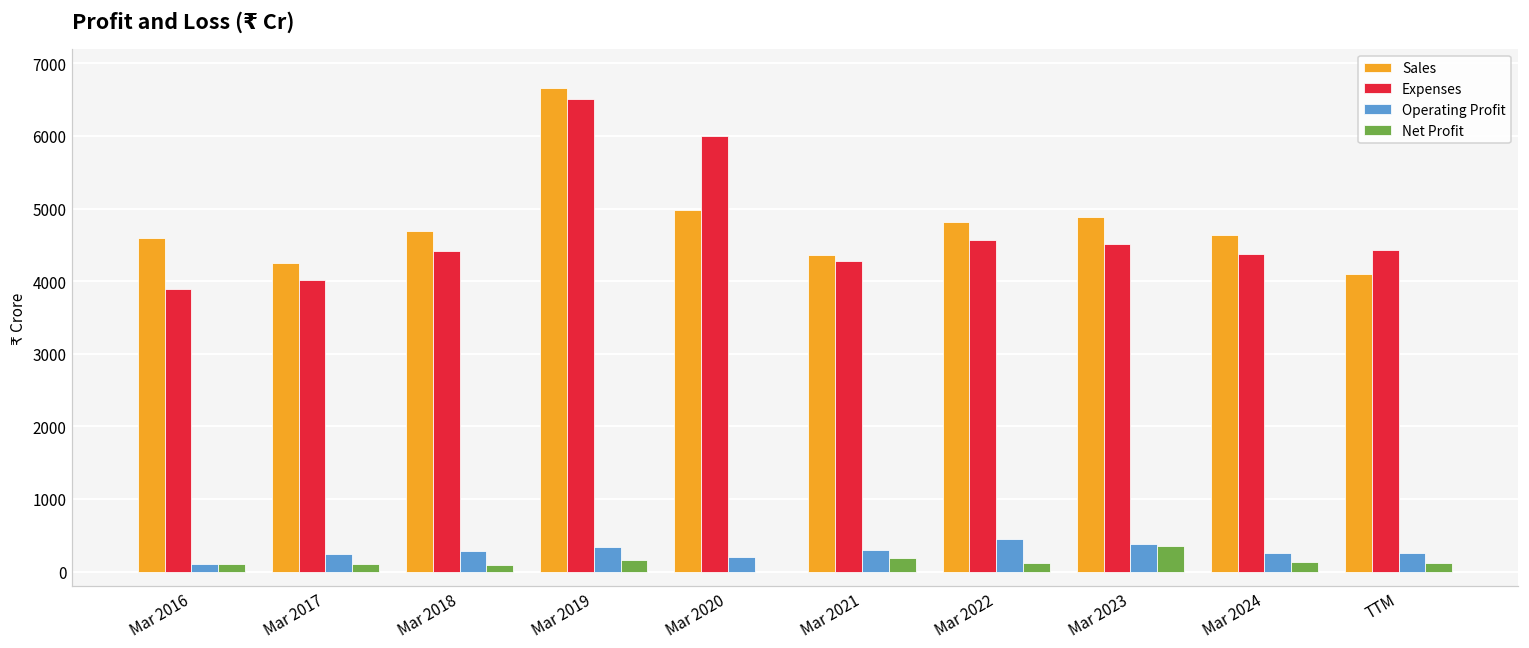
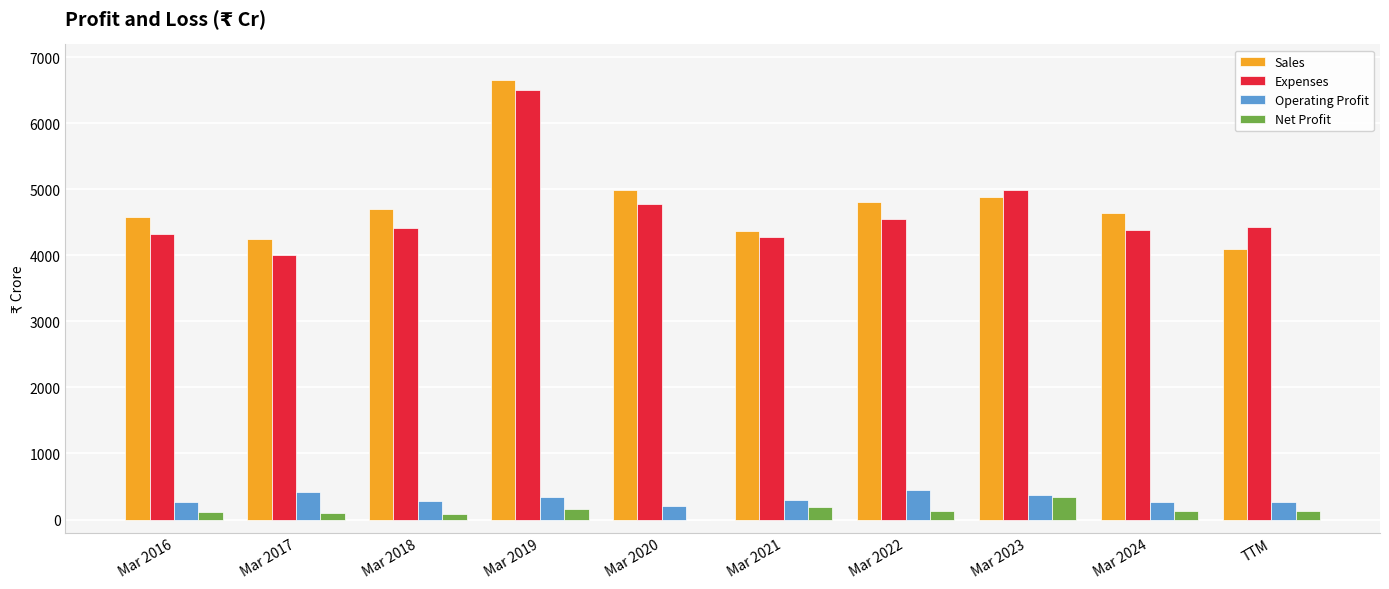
  {
    "Sales": {
      "Mar 2016": 4600,
      "Mar 2017": 4300,
      "Mar 2018": 4700,
      "Mar 2019": 6700,
      "Mar 2020": 5000,
      "Mar 2021": 4400,
      "Mar 2022": 4800,
      "Mar 2023": 4900,
      "Mar 2024": 4600,
      "TTM": 4100
    },
    "Expenses": {
-     "Mar 2016": 3900,
+     "Mar 2016": 4300,
      "Mar 2017": 4000,
      "Mar 2018": 4400,
      "Mar 2019": 6500,
-     "Mar 2020": 6000,
+     "Mar 2020": 4800,
      "Mar 2021": 4300,
      "Mar 2022": 4600,
-     "Mar 2023": 4500,
+     "Mar 2023": 5000,
      "Mar 2024": 4400,
      "TTM": 4400
    },
    "Operating Profit": {
-     "Mar 2016": 100,
-     "Mar 2017": 200,
+     "Mar 2016": 300,
+     "Mar 2017": 400,
      "Mar 2018": 300,
      "Mar 2019": 300,
      "Mar 2020": 200,
      "Mar 2021": 300,
      "Mar 2022": 400,
      "Mar 2023": 400,
      "Mar 2024": 300,
      "TTM": 300
    },
    "Net Profit": {
      "Mar 2016": 100,
      "Mar 2017": 100,
      "Mar 2018": 100,
      "Mar 2019": 200,
      "Mar 2021": 200,
      "Mar 2022": 100,
      "Mar 2023": 300,
      "Mar 2024": 100,
      "TTM": 100
    }
  }
